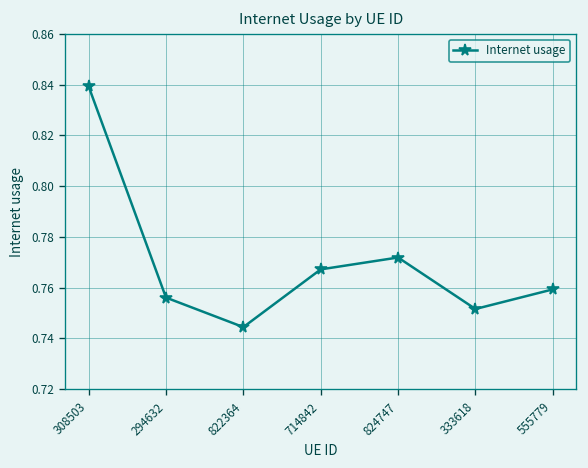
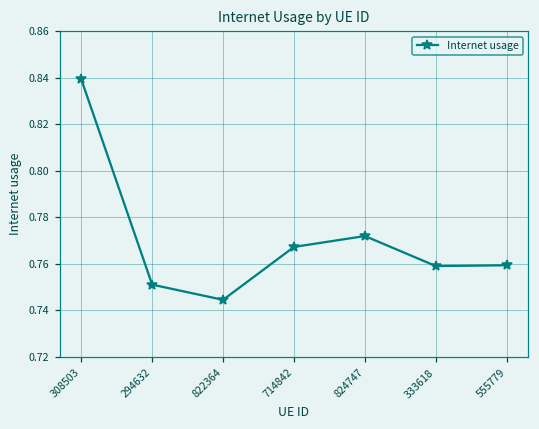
  {
    "308503": 0.839,
-   "294632": 0.756,
+   "294632": 0.751,
    "822364": 0.744,
    "714842": 0.767,
    "824747": 0.772,
-   "333618": 0.752,
+   "333618": 0.759,
    "555779": 0.759
  }
